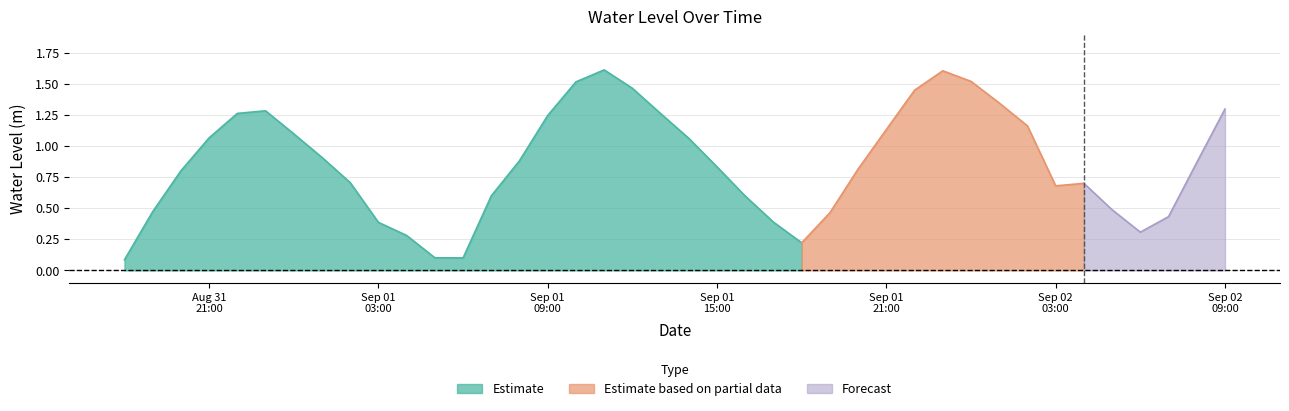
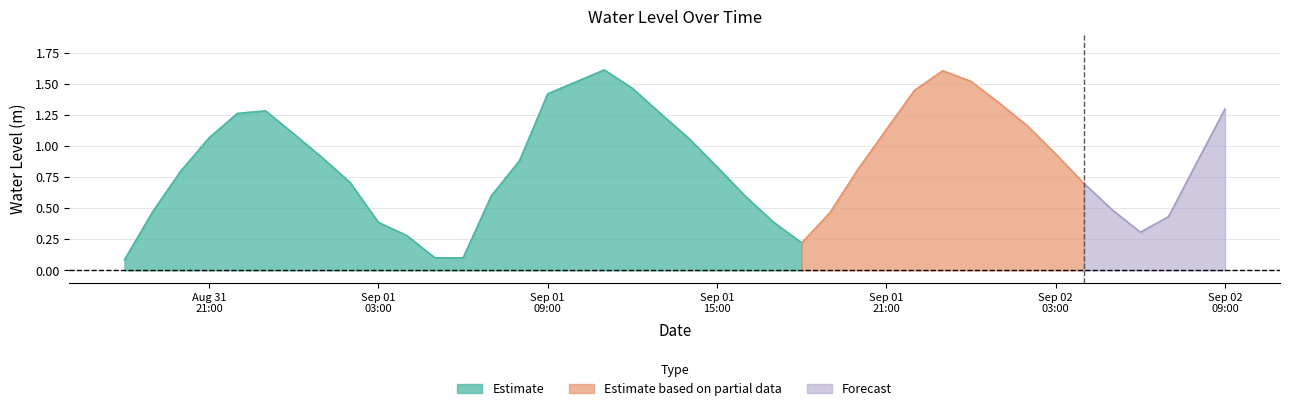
  {
    "Estimate": {
      "Aug 31 21:00": 1.07,
      "Sep 01 03:00": 0.39,
-     "Sep 01 09:00": 1.24,
+     "Sep 01 09:00": 1.42,
      "Sep 01 15:00": 0.83
    },
    "Estimate based on partial data": {
      "Sep 01 21:00": 1.13,
-     "Sep 02 03:00": 0.68
+     "Sep 02 03:00": 0.94
    },
    "Forecast": {
      "Sep 02 09:00": 1.30
    }
  }
